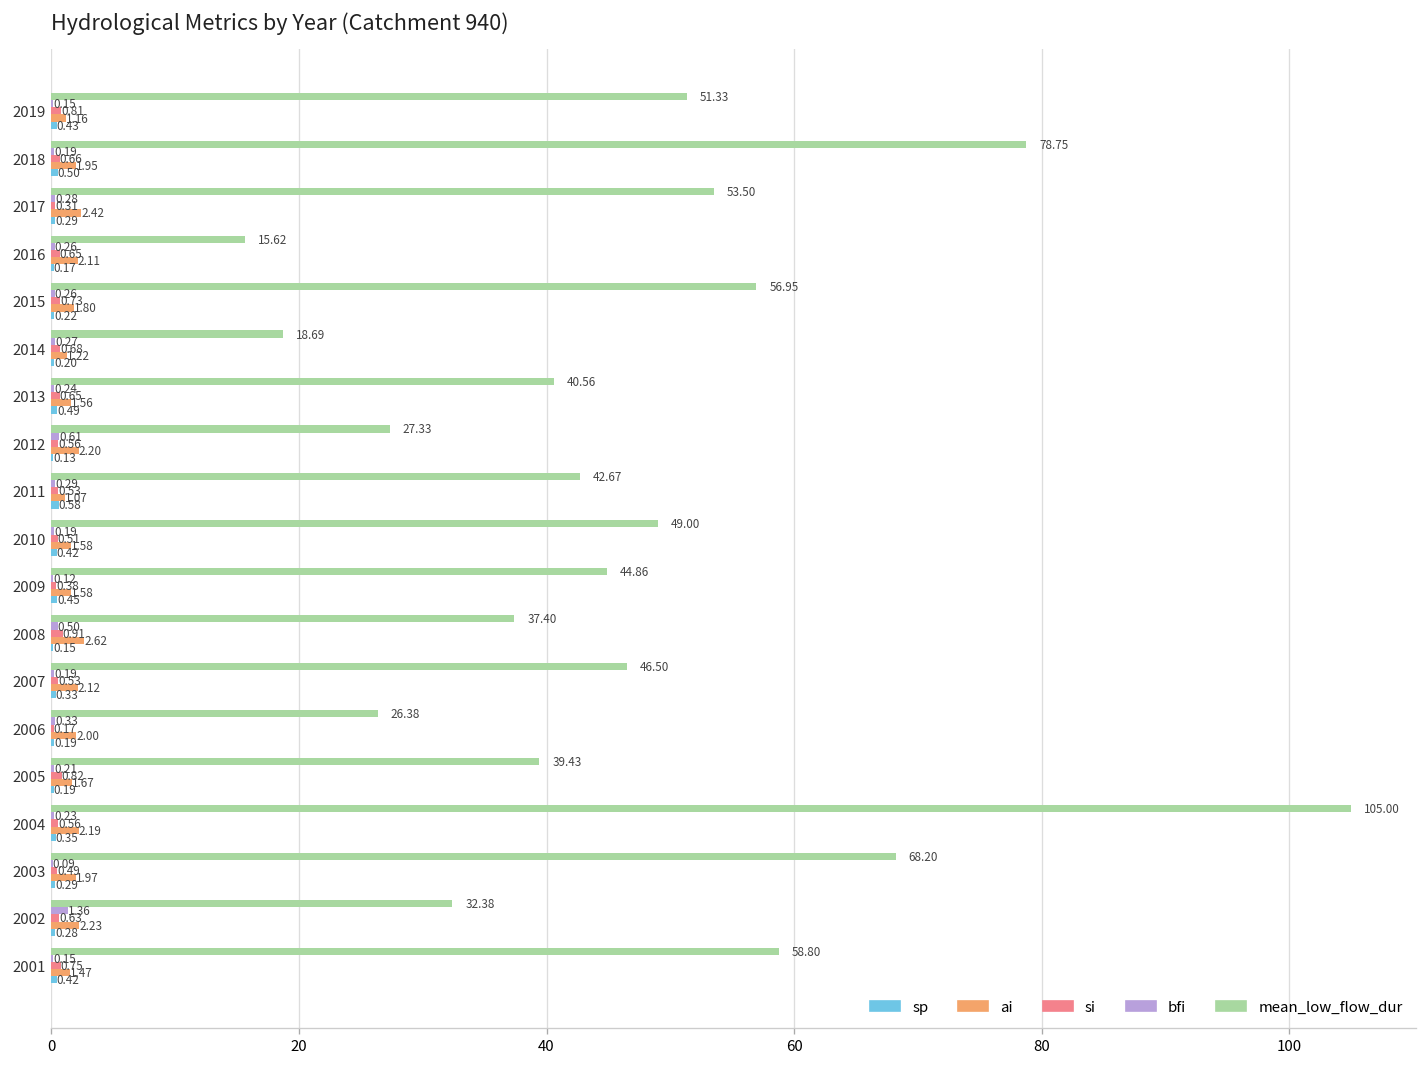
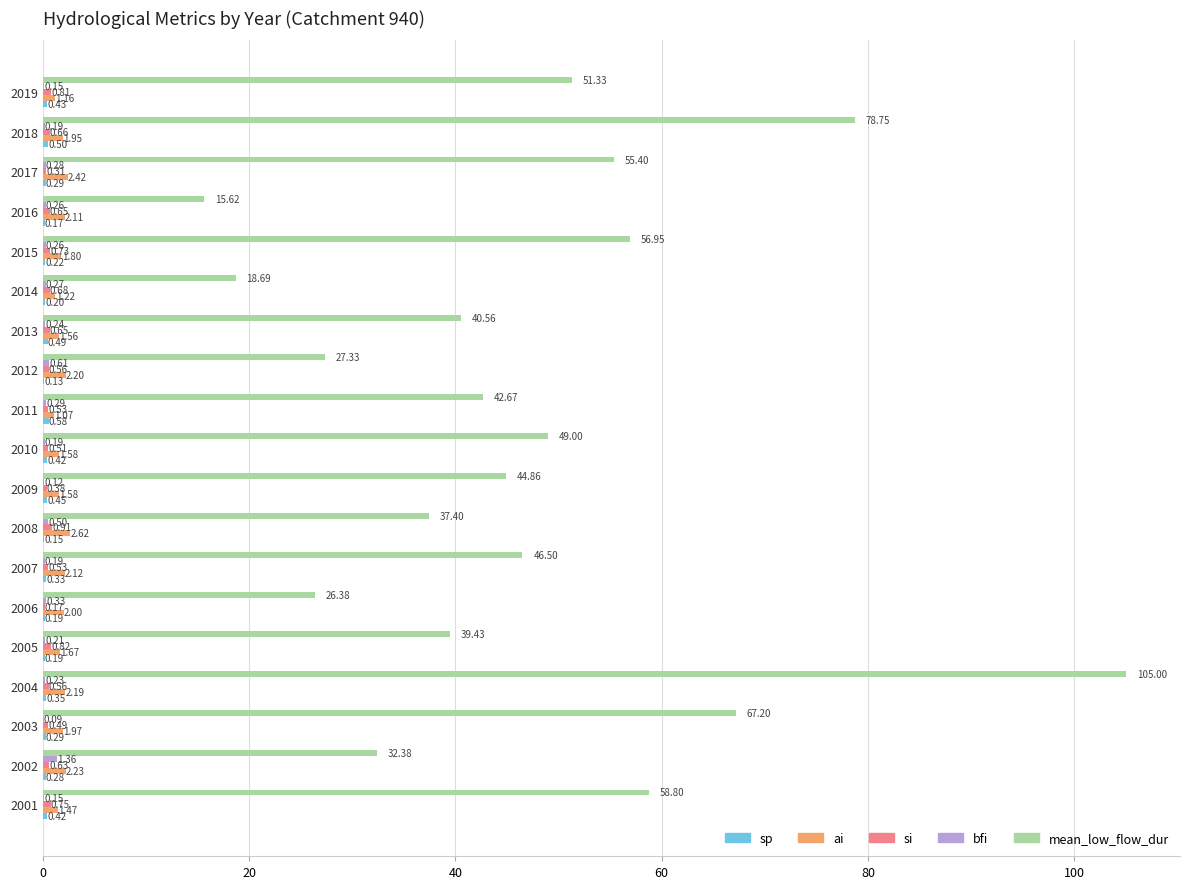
  {
    "sp": {
      "2018": 0.50,
      "2017": 0.29,
      "2016": 0.17,
      "2015": 0.22,
      "2012": 0.13,
      "2010": 0.42,
      "2008": 0.15,
      "2007": 0.33,
      "2006": 0.19,
      "2005": 0.19,
      "2004": 0.35,
      "2003": 0.29,
      "2002": 0.28
    },
    "mean_low_flow_dur": {
      "2019": 51.33,
      "2018": 78.75,
-     "2017": 53.50,
+     "2017": 55.40,
      "2016": 15.62,
      "2015": 56.95,
      "2014": 18.69,
      "2013": 40.56,
      "2012": 27.33,
      "2011": 42.67,
      "2010": 49.00,
      "2009": 44.86,
      "2008": 37.40,
      "2007": 46.50,
      "2006": 26.38,
      "2005": 39.43,
      "2004": 105.00,
-     "2003": 68.20,
+     "2003": 67.20,
      "2002": 32.38,
      "2001": 58.80
    }
  }
